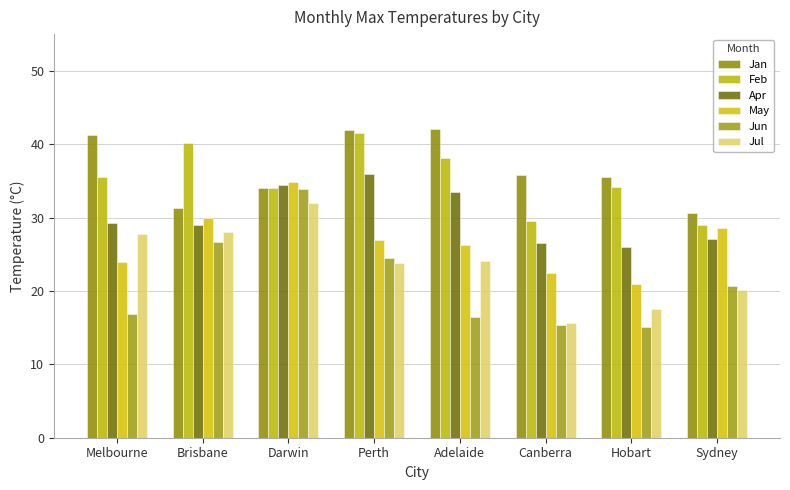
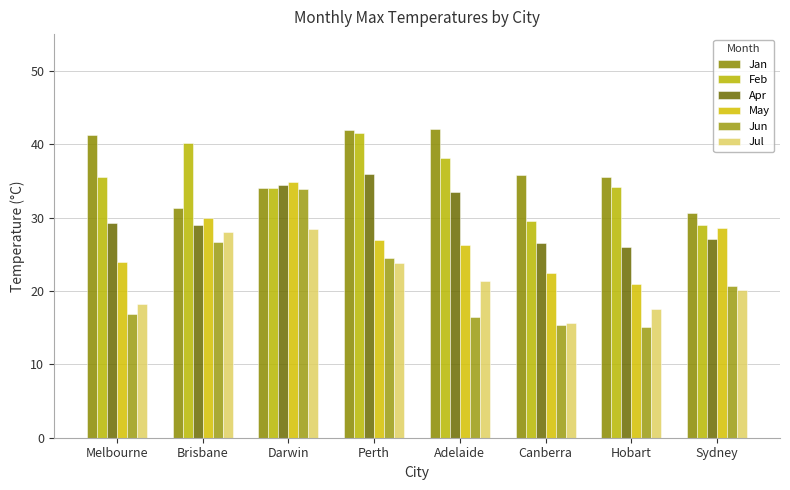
  {
    "Jul": {
-     "Melbourne": 28,
+     "Melbourne": 18,
      "Brisbane": 28,
-     "Darwin": 32,
+     "Darwin": 29,
      "Perth": 24,
-     "Adelaide": 24,
+     "Adelaide": 21,
      "Canberra": 16,
      "Hobart": 18,
      "Sydney": 20
    }
  }
